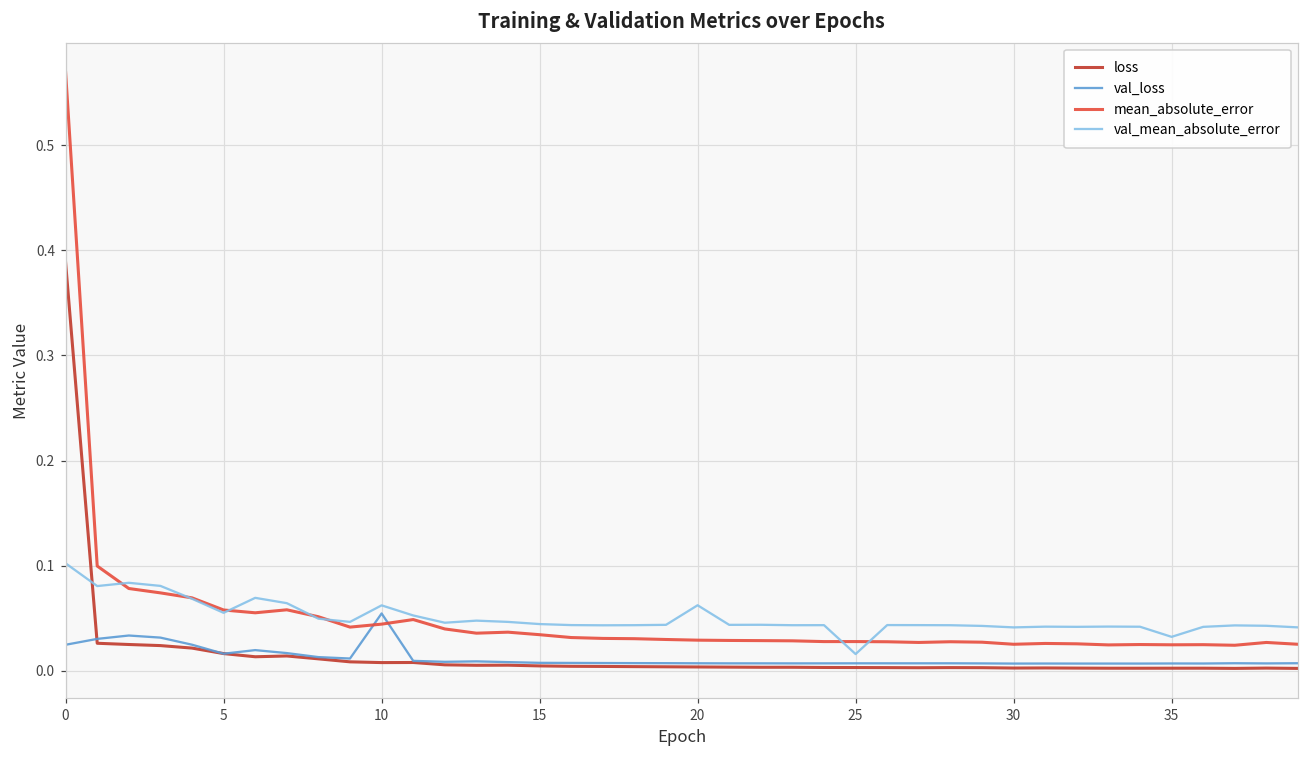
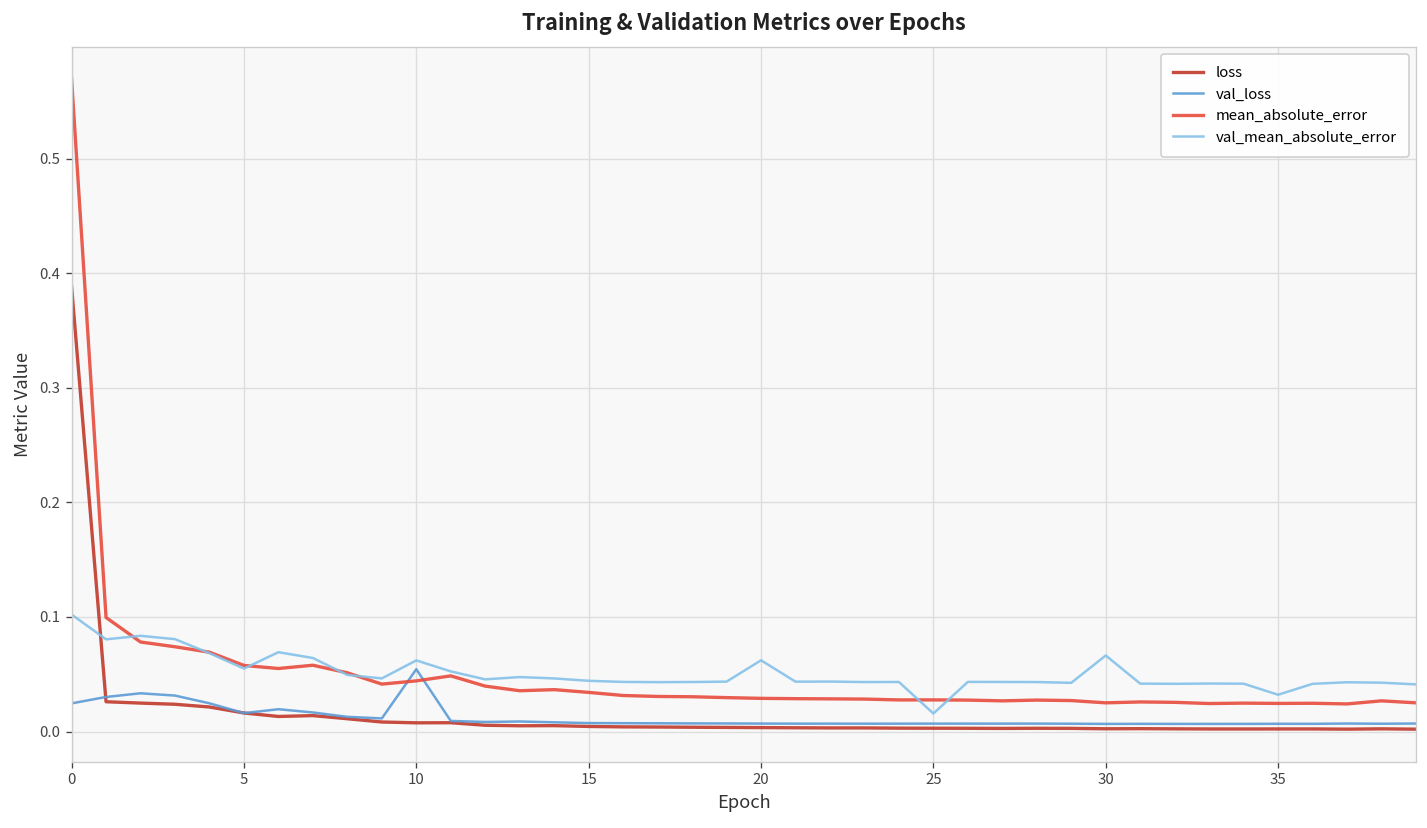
  {
    "val_loss": {
      "0": 0.02,
      "10": 0.05,
      "15": 0.01,
      "20": 0.01,
      "25": 0.01,
      "30": 0.01,
      "35": 0.01
    },
    "val_mean_absolute_error": {
      "0": 0.10,
      "5": 0.05,
      "10": 0.06,
      "15": 0.04,
      "20": 0.06,
      "25": 0.02,
-     "30": 0.04,
+     "30": 0.07,
      "35": 0.03
    }
  }
